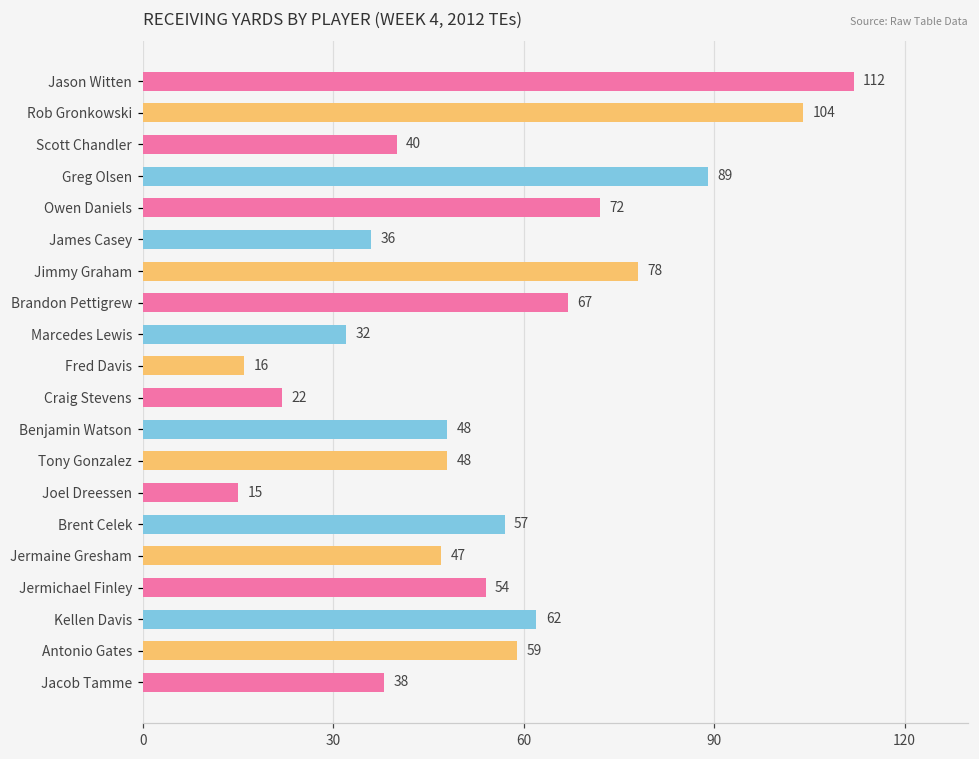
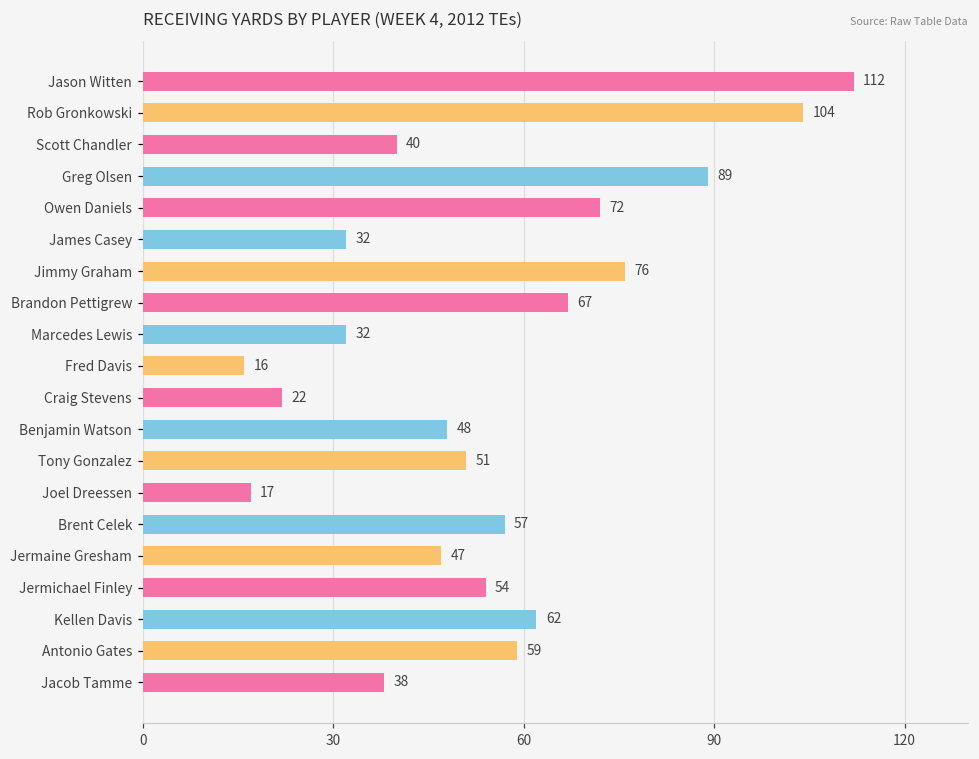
  {
    "Jason Witten": 112,
    "Rob Gronkowski": 104,
    "Scott Chandler": 40,
    "Greg Olsen": 89,
    "Owen Daniels": 72,
-   "James Casey": 36,
-   "Jimmy Graham": 78,
+   "James Casey": 32,
+   "Jimmy Graham": 76,
    "Brandon Pettigrew": 67,
    "Marcedes Lewis": 32,
    "Fred Davis": 16,
    "Craig Stevens": 22,
    "Benjamin Watson": 48,
-   "Tony Gonzalez": 48,
-   "Joel Dreessen": 15,
+   "Tony Gonzalez": 51,
+   "Joel Dreessen": 17,
    "Brent Celek": 57,
    "Jermaine Gresham": 47,
    "Jermichael Finley": 54,
    "Kellen Davis": 62,
    "Antonio Gates": 59,
    "Jacob Tamme": 38
  }
